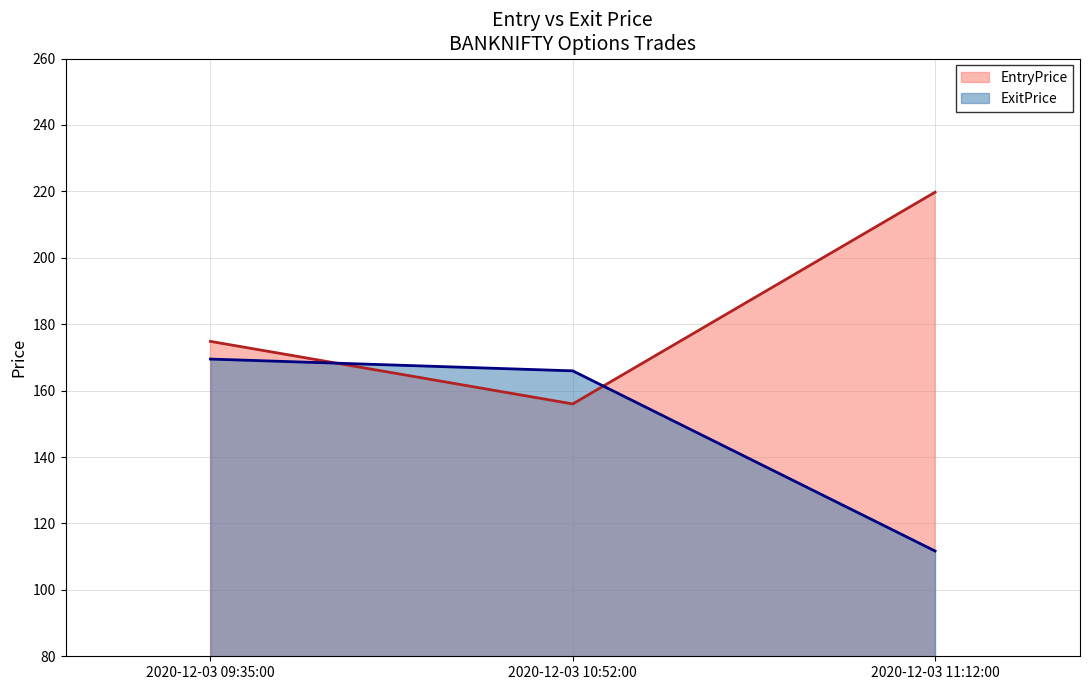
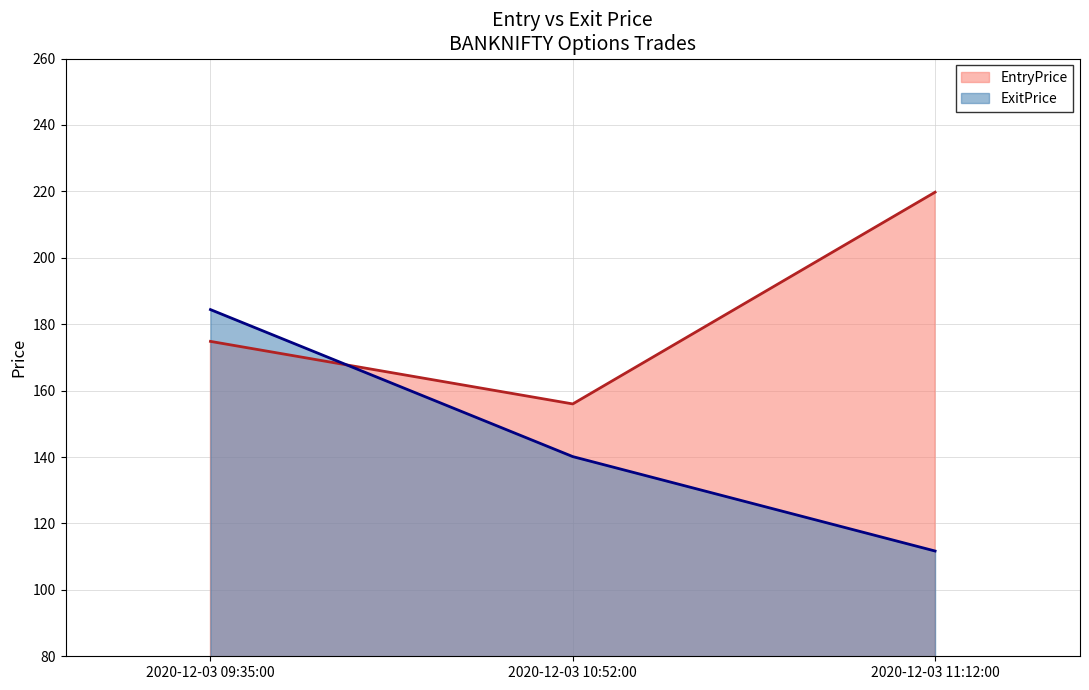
  {
    "EntryPrice": {
      "2020-12-03 09:35:00": 175,
      "2020-12-03 10:52:00": 156,
      "2020-12-03 11:12:00": 220
    },
    "ExitPrice": {
-     "2020-12-03 09:35:00": 170,
-     "2020-12-03 10:52:00": 166,
+     "2020-12-03 09:35:00": 184,
+     "2020-12-03 10:52:00": 140,
      "2020-12-03 11:12:00": 112
    }
  }
